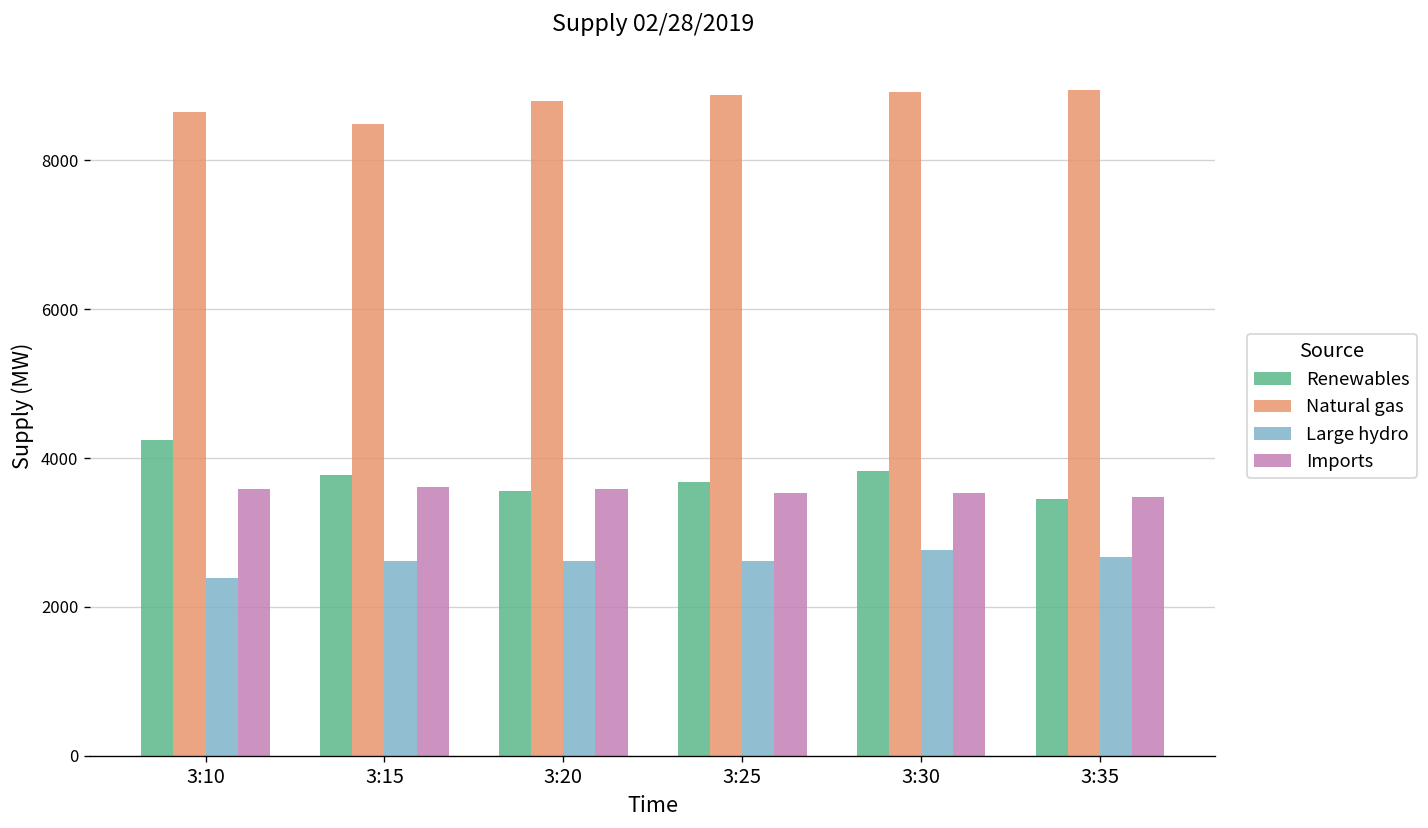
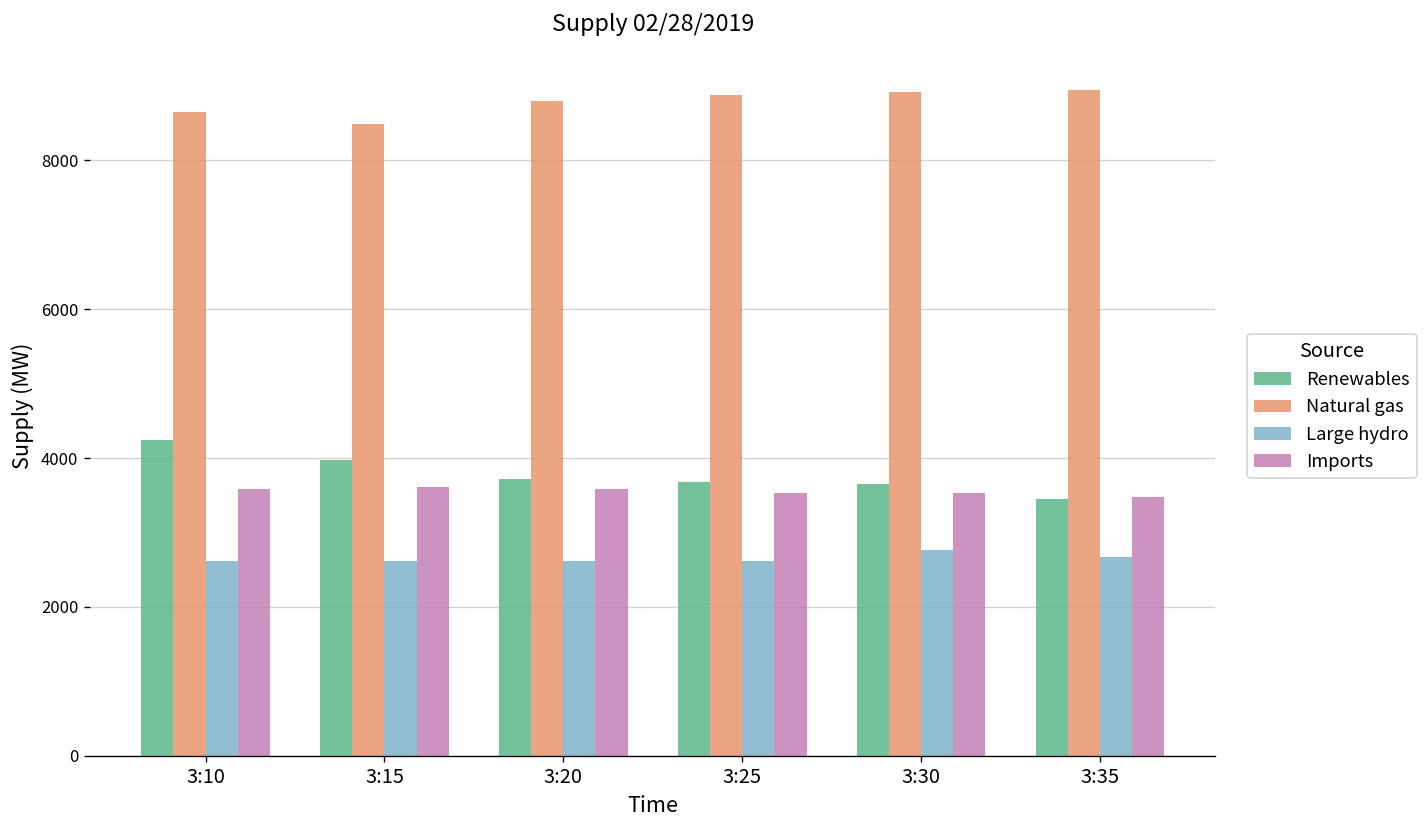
  {
    "Renewables": {
      "3:10": 4200,
-     "3:15": 3800,
-     "3:20": 3600,
+     "3:15": 4000,
+     "3:20": 3700,
      "3:25": 3700,
-     "3:30": 3800,
+     "3:30": 3600,
      "3:35": 3500
    },
    "Natural gas": {
      "3:10": 8600,
      "3:15": 8500,
      "3:20": 8800,
      "3:25": 8900,
      "3:30": 8900,
      "3:35": 9000
    },
    "Large hydro": {
-     "3:10": 2400,
+     "3:10": 2600,
      "3:15": 2600,
      "3:20": 2600,
      "3:25": 2600,
      "3:30": 2800,
      "3:35": 2700
    },
    "Imports": {
      "3:10": 3600,
      "3:15": 3600,
      "3:20": 3600,
      "3:25": 3500,
      "3:30": 3500,
      "3:35": 3500
    }
  }
